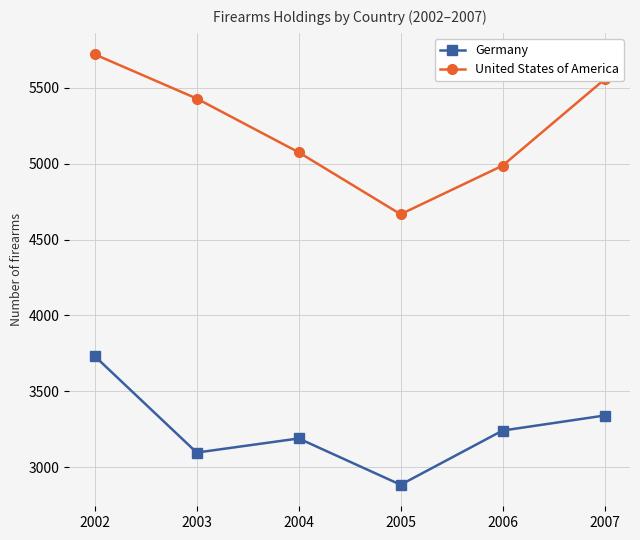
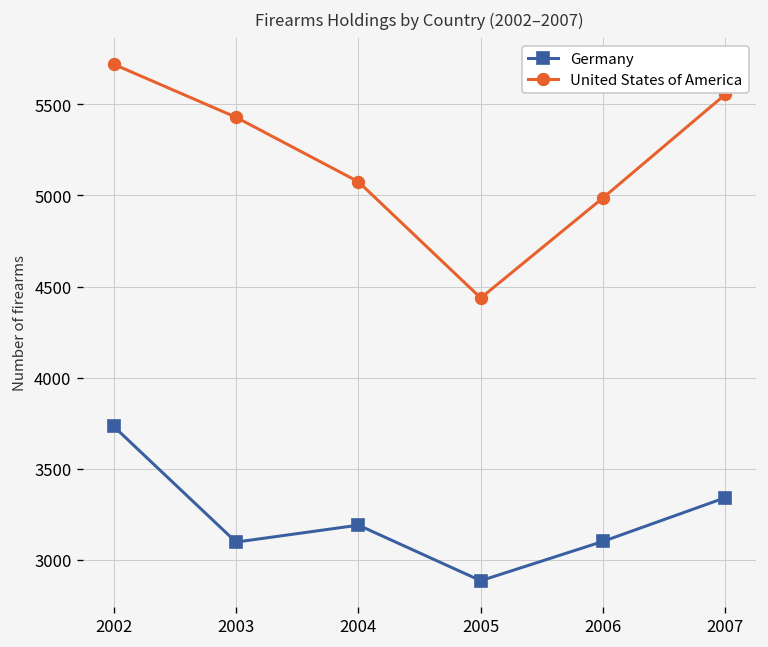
  {
    "Germany": {
      "2002": 3730,
      "2003": 3100,
      "2004": 3190,
      "2005": 2890,
-     "2006": 3240,
+     "2006": 3100,
      "2007": 3340
    },
    "United States of America": {
      "2002": 5720,
      "2003": 5430,
      "2004": 5080,
-     "2005": 4670,
+     "2005": 4440,
      "2006": 4990
    }
  }
